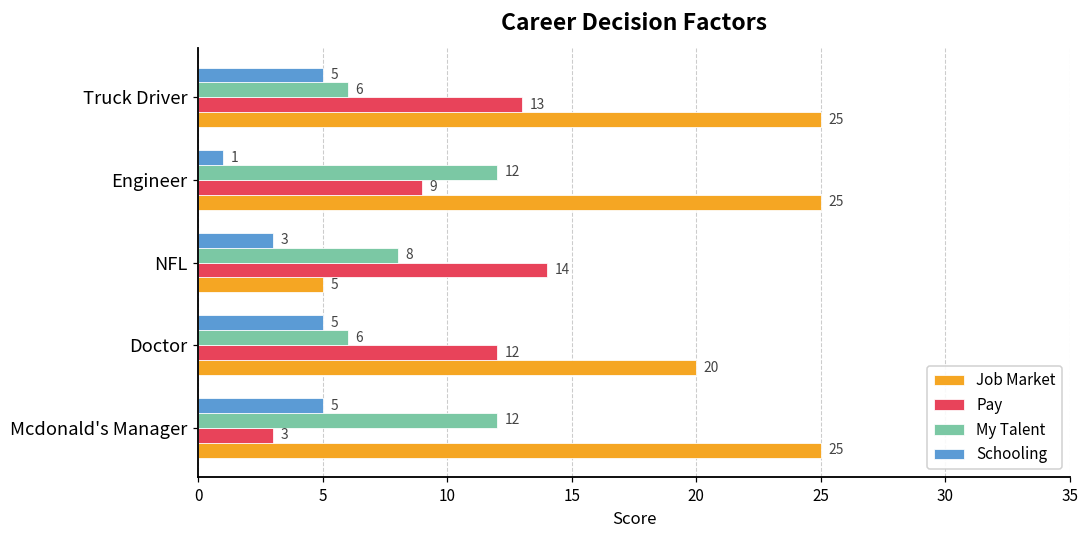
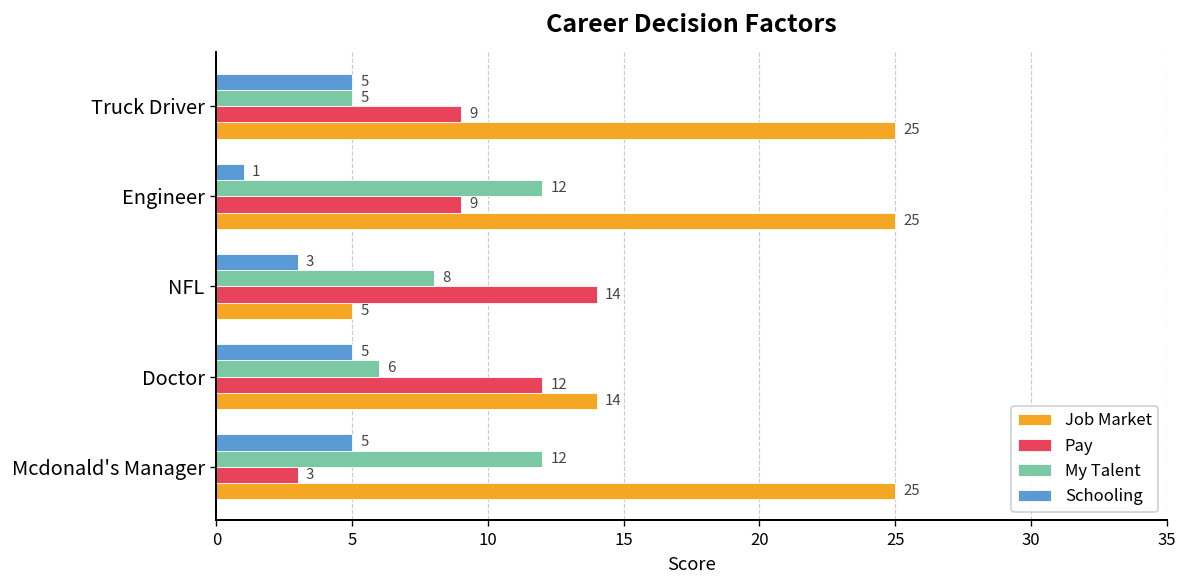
  {
    "Job Market": {
      "Truck Driver": 25,
      "Engineer": 25,
      "NFL": 5,
-     "Doctor": 20,
+     "Doctor": 14,
      "Mcdonald's Manager": 25
    },
    "Pay": {
-     "Truck Driver": 13,
+     "Truck Driver": 9,
      "Engineer": 9,
      "NFL": 14,
      "Doctor": 12,
      "Mcdonald's Manager": 3
    },
    "My Talent": {
-     "Truck Driver": 6,
+     "Truck Driver": 5,
      "Engineer": 12,
      "NFL": 8,
      "Doctor": 6,
      "Mcdonald's Manager": 12
    },
    "Schooling": {
      "Truck Driver": 5,
      "Engineer": 1,
      "NFL": 3,
      "Doctor": 5,
      "Mcdonald's Manager": 5
    }
  }
